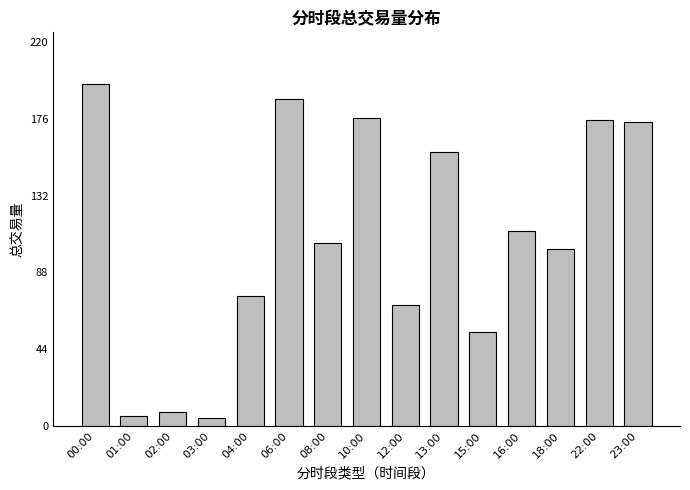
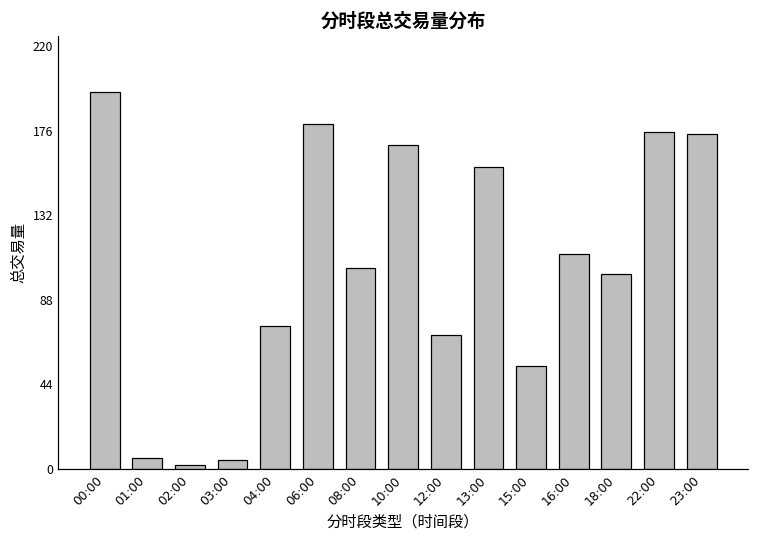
  {
    "00:00": 196,
    "01:00": 6,
-   "02:00": 8,
+   "02:00": 2,
    "03:00": 5,
    "04:00": 75,
-   "06:00": 187,
+   "06:00": 180,
    "08:00": 105,
-   "10:00": 177,
+   "10:00": 168,
    "12:00": 69,
    "13:00": 157,
    "15:00": 54,
    "16:00": 112,
    "18:00": 101,
    "22:00": 175,
    "23:00": 174
  }
